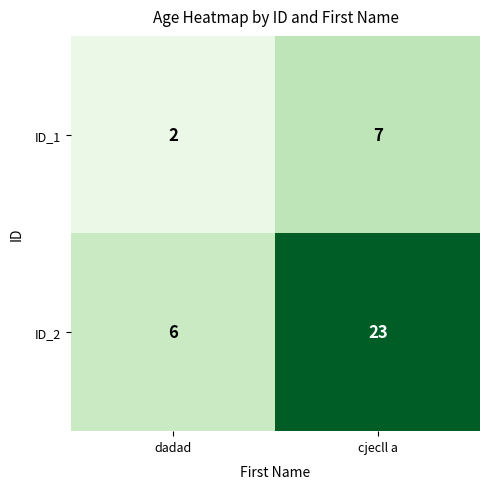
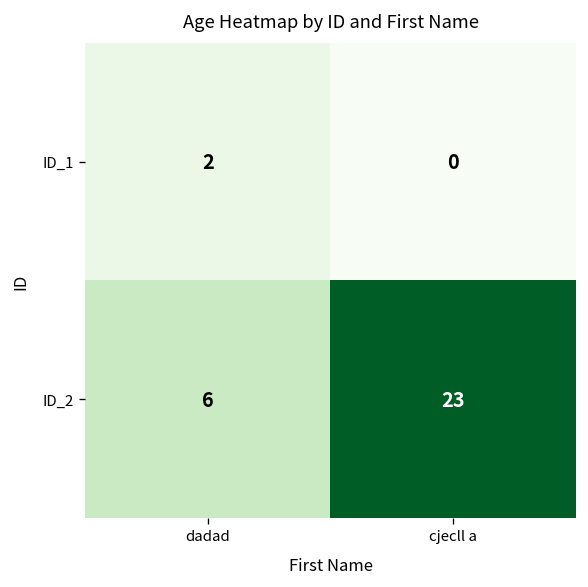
  {
    "ID_1": {
      "dadad": 2,
-     "cjecll a": 7
+     "cjecll a": 0
    },
    "ID_2": {
      "dadad": 6,
      "cjecll a": 23
    }
  }
